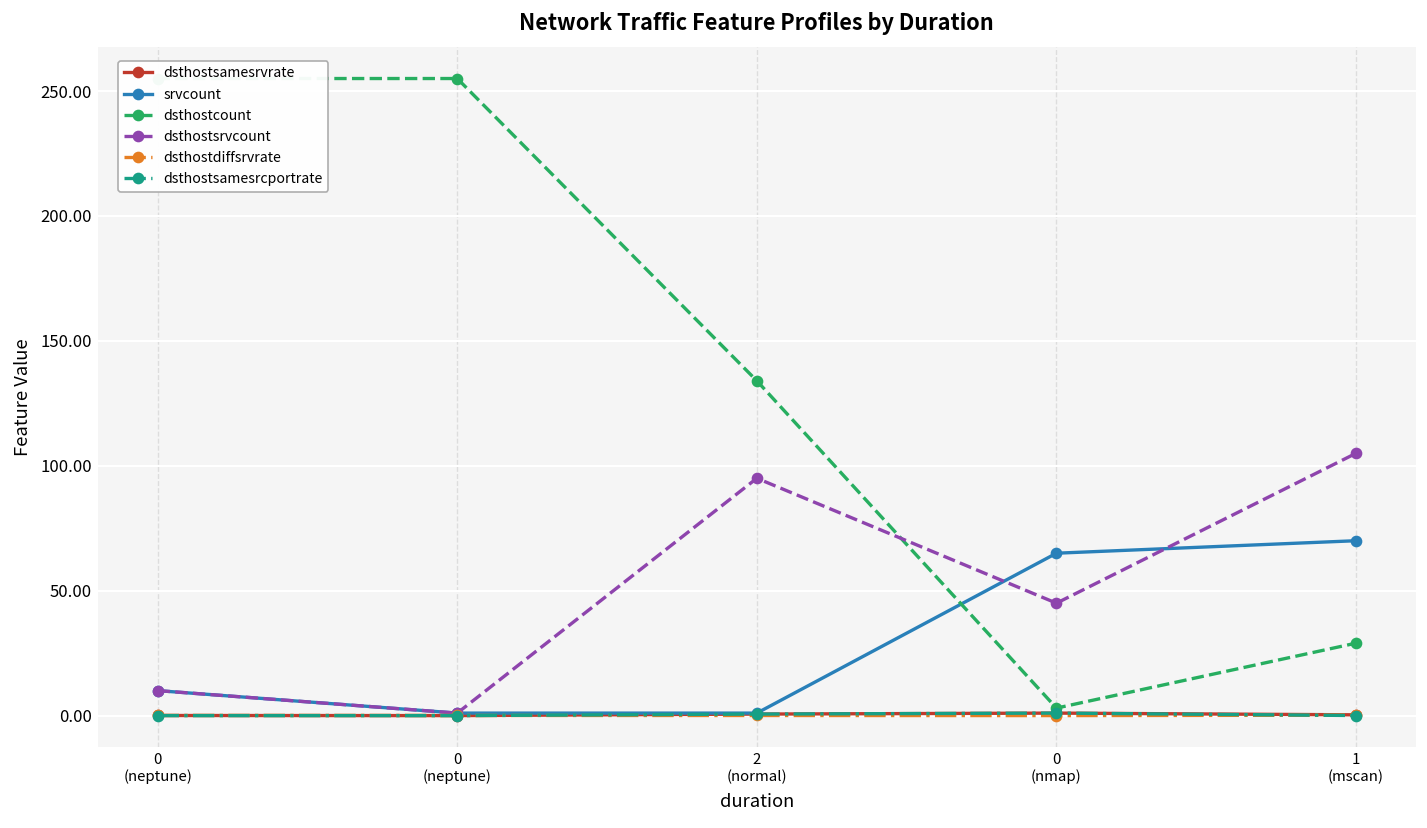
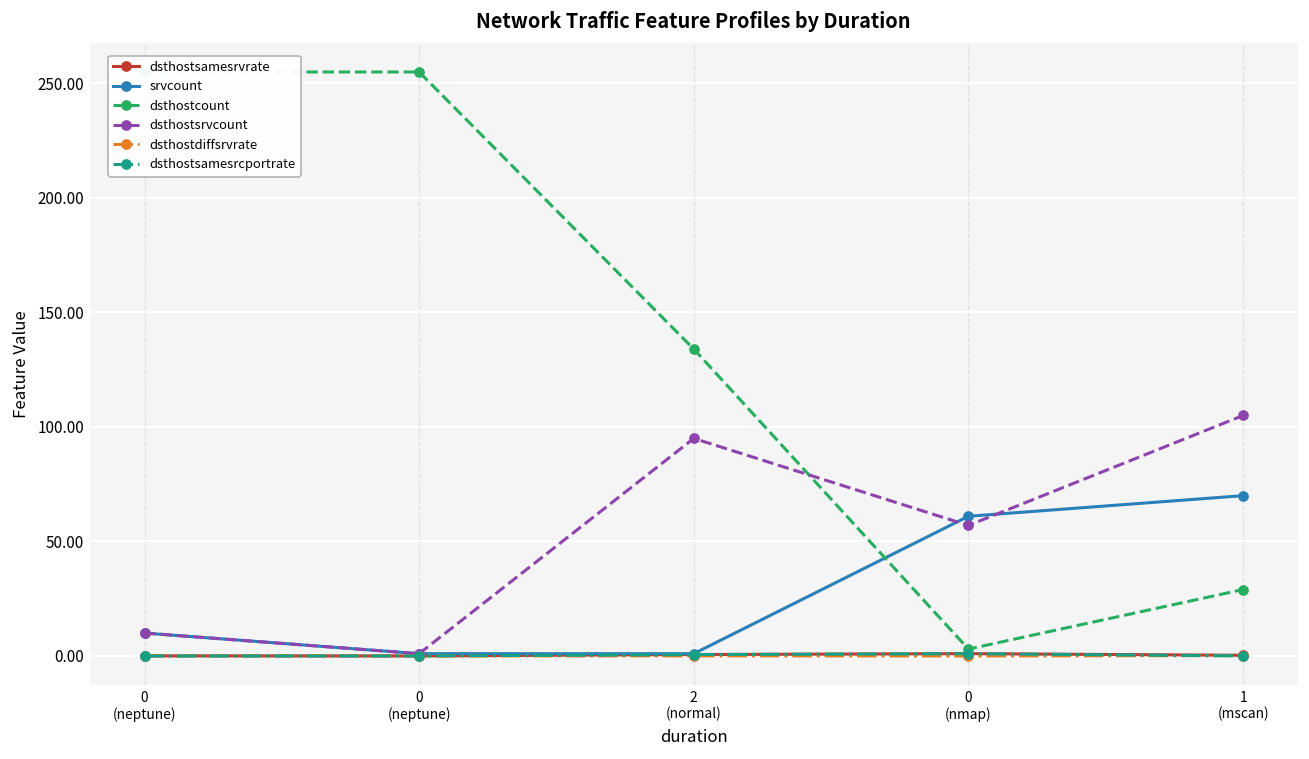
  {
    "srvcount": {
-     "0 (nmap)": 65,
+     "0 (nmap)": 61,
      "1 (mscan)": 70
    },
    "dsthostsrvcount": {
      "2 (normal)": 95,
-     "0 (nmap)": 45,
+     "0 (nmap)": 57,
      "1 (mscan)": 105
    }
  }
